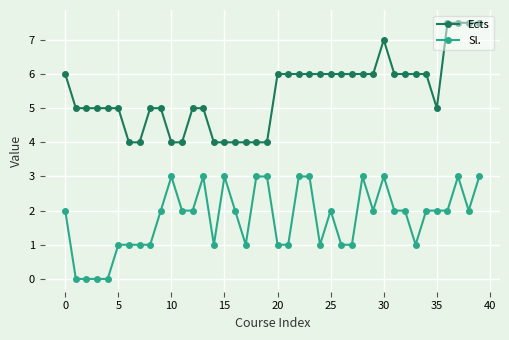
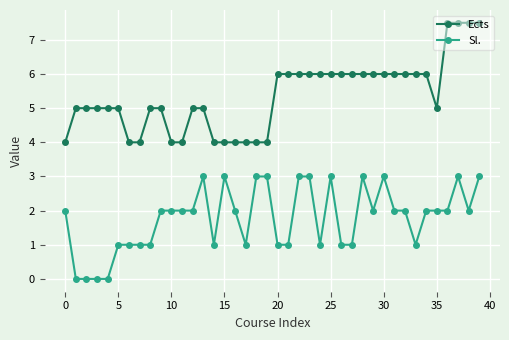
  {
    "Ects": {
-     "0": 6,
+     "0": 4,
      "5": 5,
      "10": 4,
      "15": 4,
      "20": 6,
      "25": 6,
-     "30": 7,
+     "30": 6,
      "35": 5
    },
    "Sl.": {
      "0": 2,
      "5": 1,
-     "10": 3,
+     "10": 2,
      "15": 3,
      "20": 1,
-     "25": 2,
+     "25": 3,
      "30": 3,
      "35": 2
    }
  }
